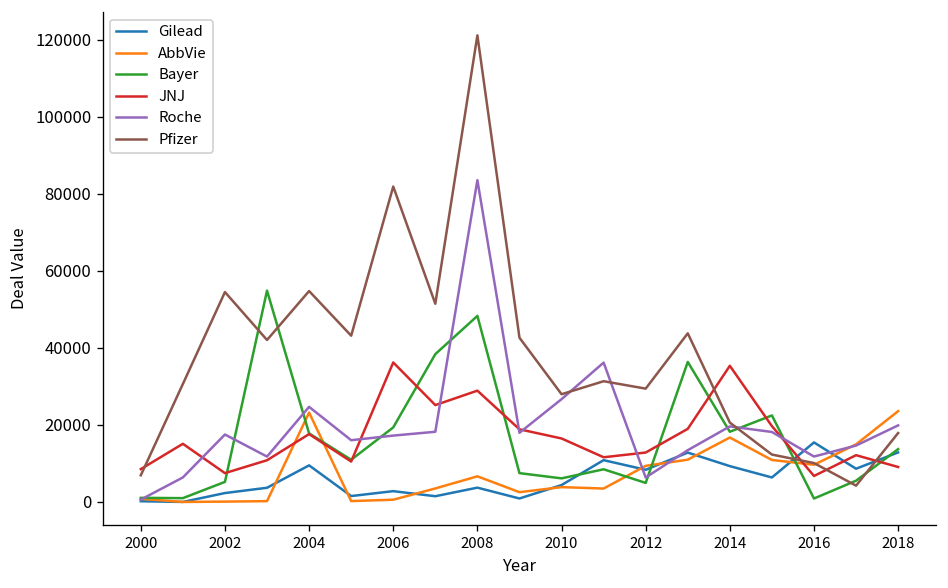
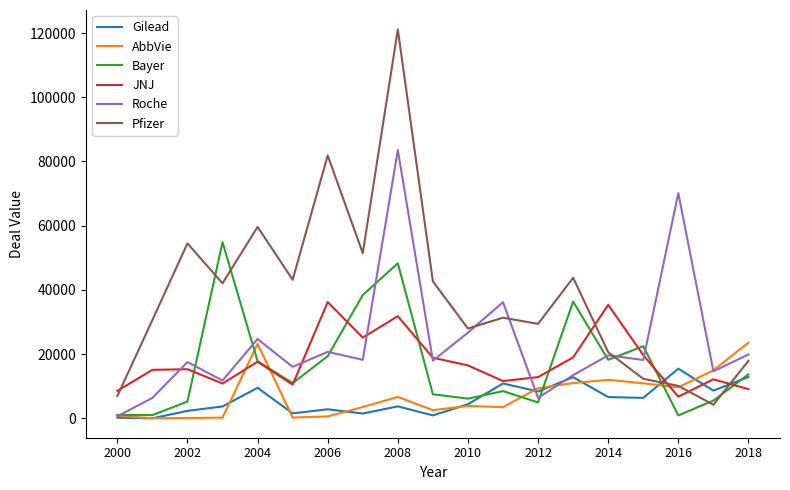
  {
    "Gilead": {
      "2002": 2000,
      "2004": 9000,
      "2006": 3000,
      "2008": 4000,
      "2012": 8000,
-     "2014": 9000,
+     "2014": 7000,
      "2016": 15000,
      "2018": 13000
    },
    "AbbVie": {
      "2002": 0,
      "2004": 23000,
      "2006": 1000,
      "2008": 7000,
      "2012": 9000,
-     "2014": 17000,
+     "2014": 12000,
      "2018": 24000
    },
    "Bayer": {
      "2002": 5000,
      "2006": 19000,
      "2008": 48000,
      "2010": 6000,
      "2012": 5000,
      "2014": 18000,
      "2016": 1000,
      "2018": 14000
    },
    "JNJ": {
      "2000": 9000,
-     "2002": 7000,
+     "2002": 15000,
      "2006": 36000,
-     "2008": 29000,
+     "2008": 32000,
      "2010": 16000,
      "2012": 13000,
      "2014": 35000,
      "2016": 7000,
      "2018": 9000
    },
    "Roche": {
      "2002": 18000,
      "2004": 25000,
-     "2006": 17000,
+     "2006": 21000,
      "2008": 84000,
      "2010": 27000,
      "2012": 6000,
      "2014": 20000,
-     "2016": 12000,
+     "2016": 70000,
      "2018": 20000
    },
    "Pfizer": {
      "2000": 7000,
      "2002": 54000,
-     "2004": 55000,
+     "2004": 60000,
      "2006": 82000,
      "2008": 121000,
      "2010": 28000,
      "2012": 29000,
      "2014": 21000,
      "2018": 18000
    }
  }
